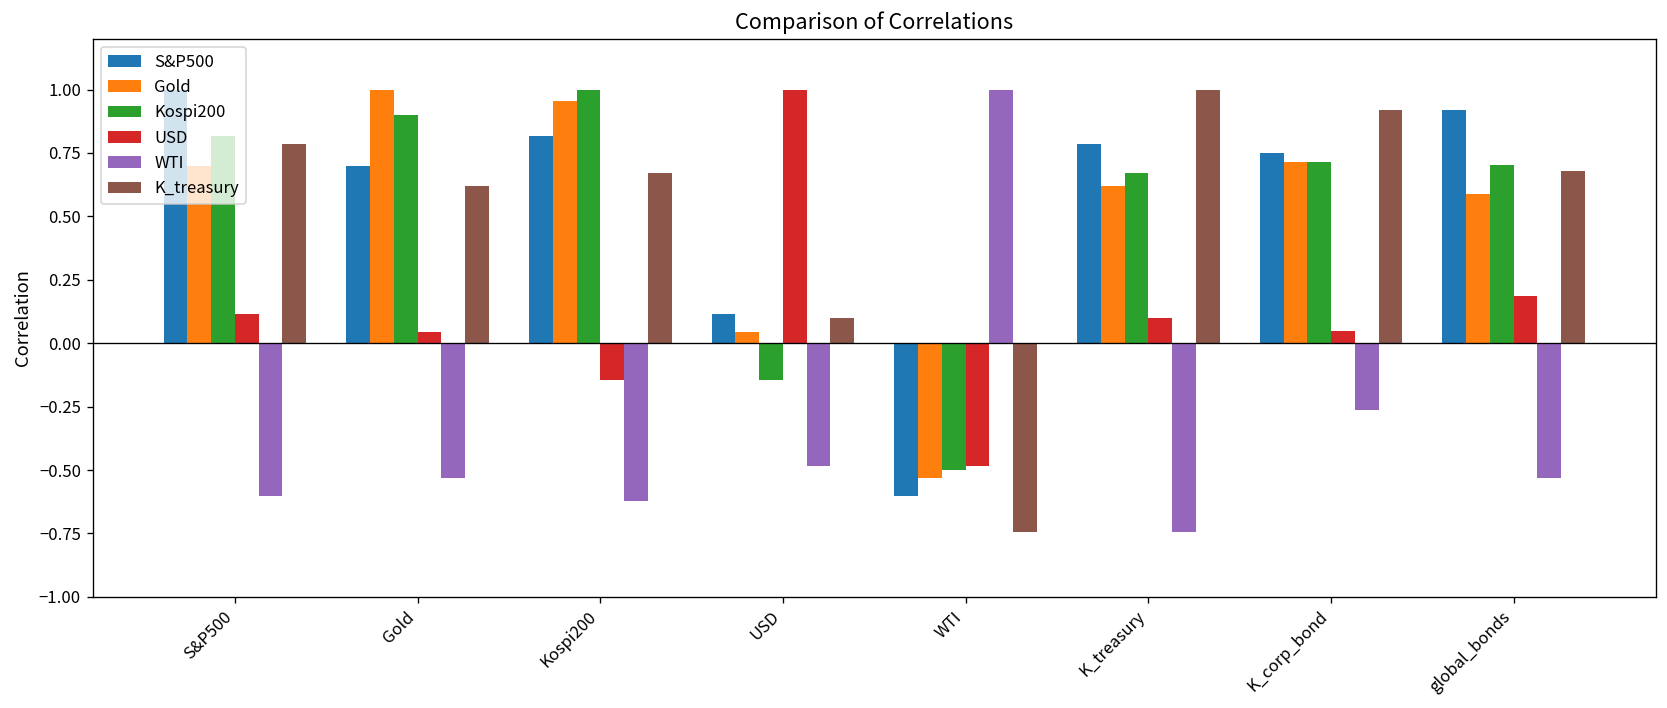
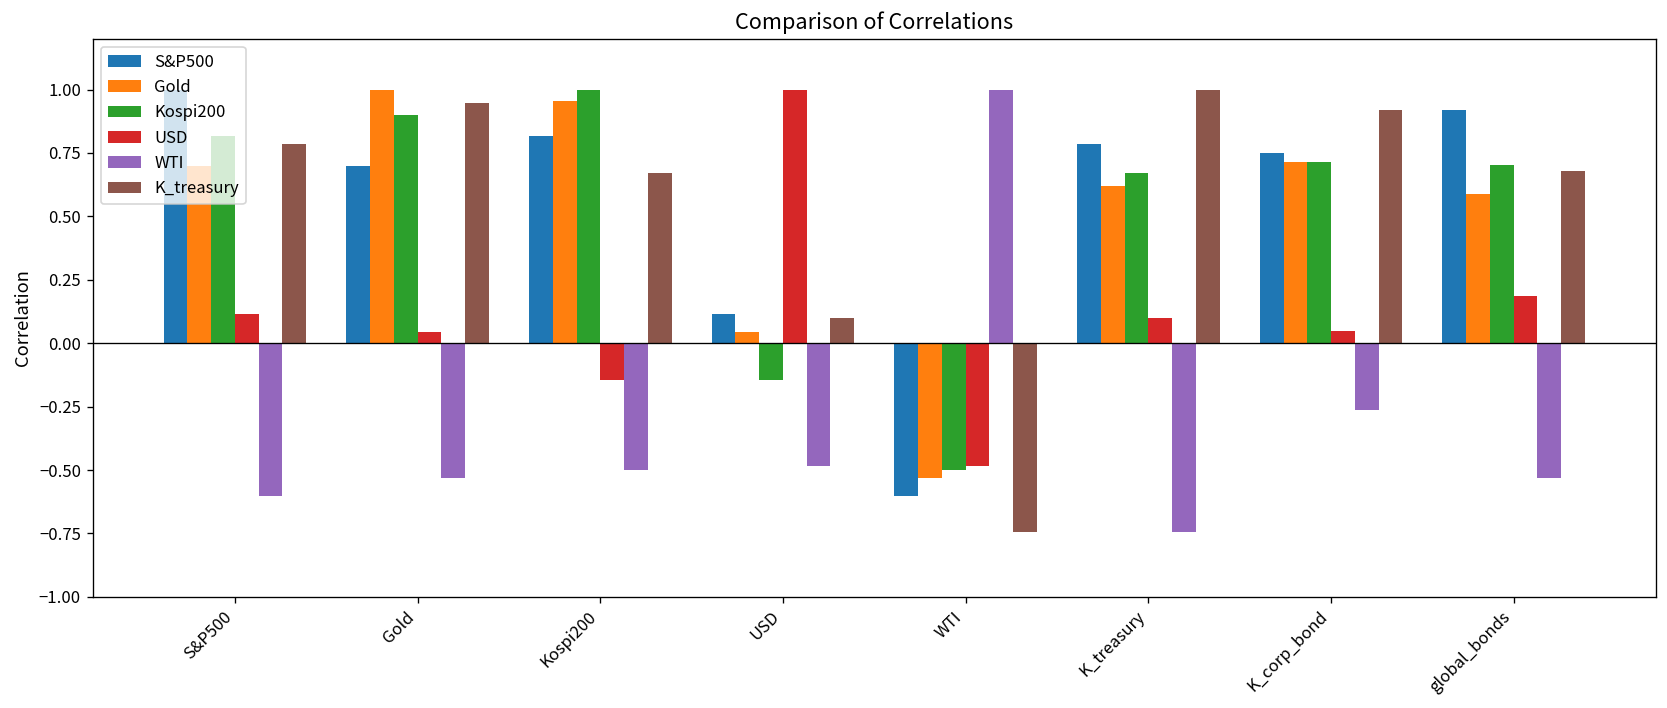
  {
    "S&P500": {
      "Gold": 0.70,
      "Kospi200": 0.82,
      "USD": 0.12,
      "WTI": -0.60,
      "K_treasury": 0.78,
      "K_corp_bond": 0.75,
      "global_bonds": 0.92
    },
    "Gold": {
      "Gold": 1.00,
      "Kospi200": 0.95,
      "USD": 0.04,
      "WTI": -0.53,
      "K_treasury": 0.62,
      "K_corp_bond": 0.72,
      "global_bonds": 0.59
    },
    "Kospi200": {
      "Gold": 0.90,
      "Kospi200": 1.00,
      "USD": -0.15,
      "WTI": -0.50,
      "K_treasury": 0.67,
      "K_corp_bond": 0.72,
      "global_bonds": 0.70
    },
    "USD": {
      "S&P500": 0.12,
      "Gold": 0.04,
      "Kospi200": -0.15,
      "USD": 1.00,
      "WTI": -0.48,
      "K_treasury": 0.10,
      "K_corp_bond": 0.05,
      "global_bonds": 0.19
    },
    "WTI": {
      "S&P500": -0.60,
      "Gold": -0.53,
-     "Kospi200": -0.62,
+     "Kospi200": -0.50,
      "USD": -0.48,
      "WTI": 1.00,
      "K_treasury": -0.75,
      "K_corp_bond": -0.26,
      "global_bonds": -0.53
    },
    "K_treasury": {
      "S&P500": 0.78,
-     "Gold": 0.62,
+     "Gold": 0.95,
      "Kospi200": 0.67,
      "USD": 0.10,
      "WTI": -0.75,
      "K_treasury": 1.00,
      "K_corp_bond": 0.92,
      "global_bonds": 0.68
    }
  }
